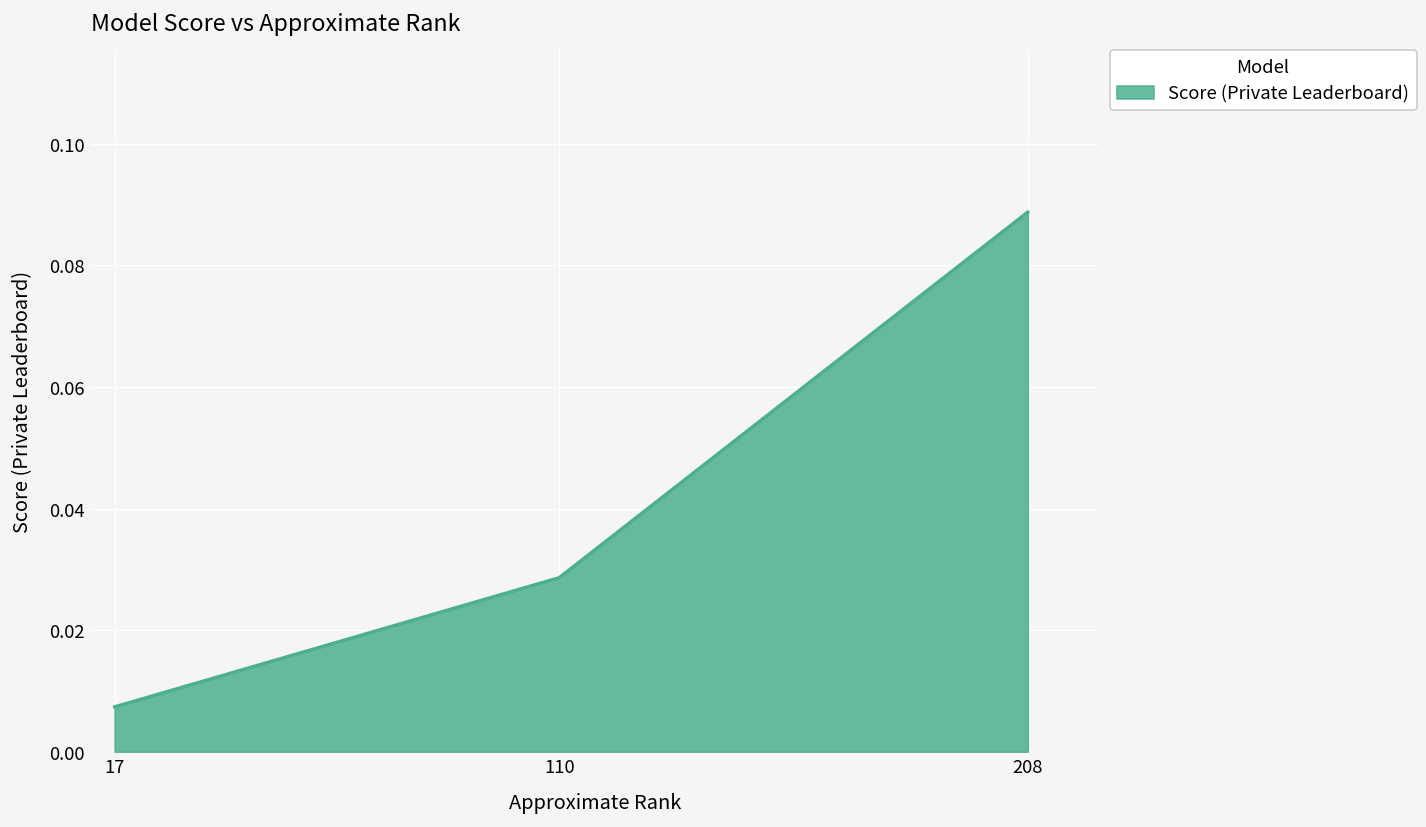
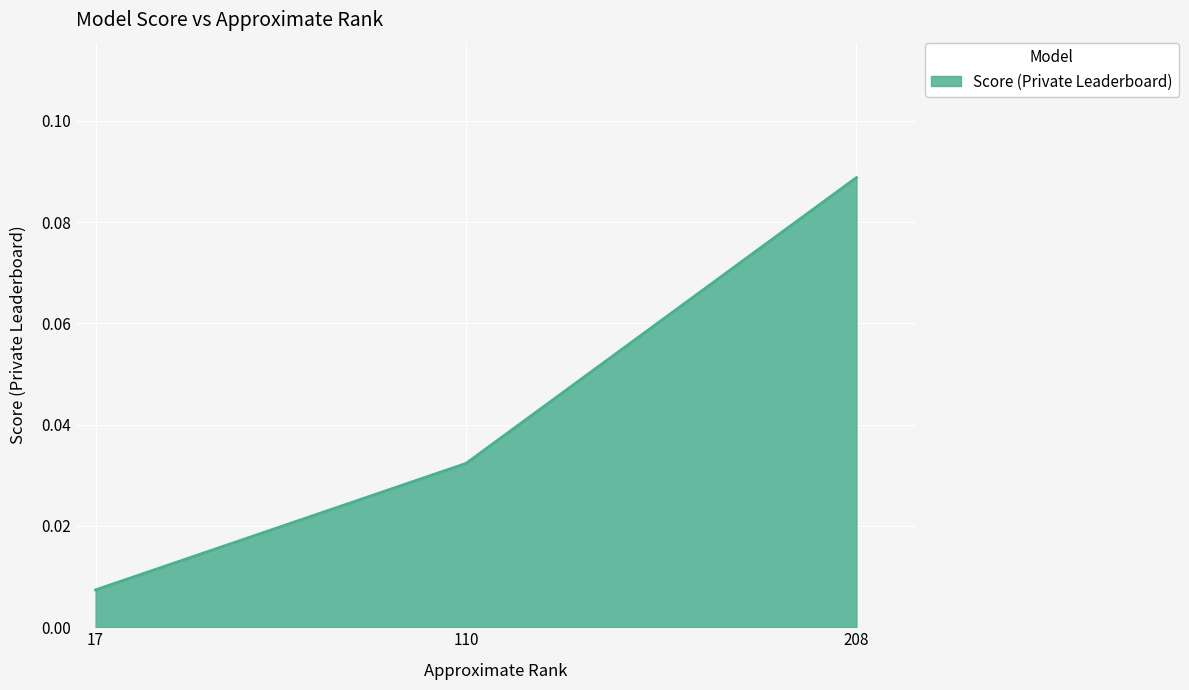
  {
    "17": 0.007,
-   "110": 0.029,
+   "110": 0.032,
    "208": 0.089
  }
